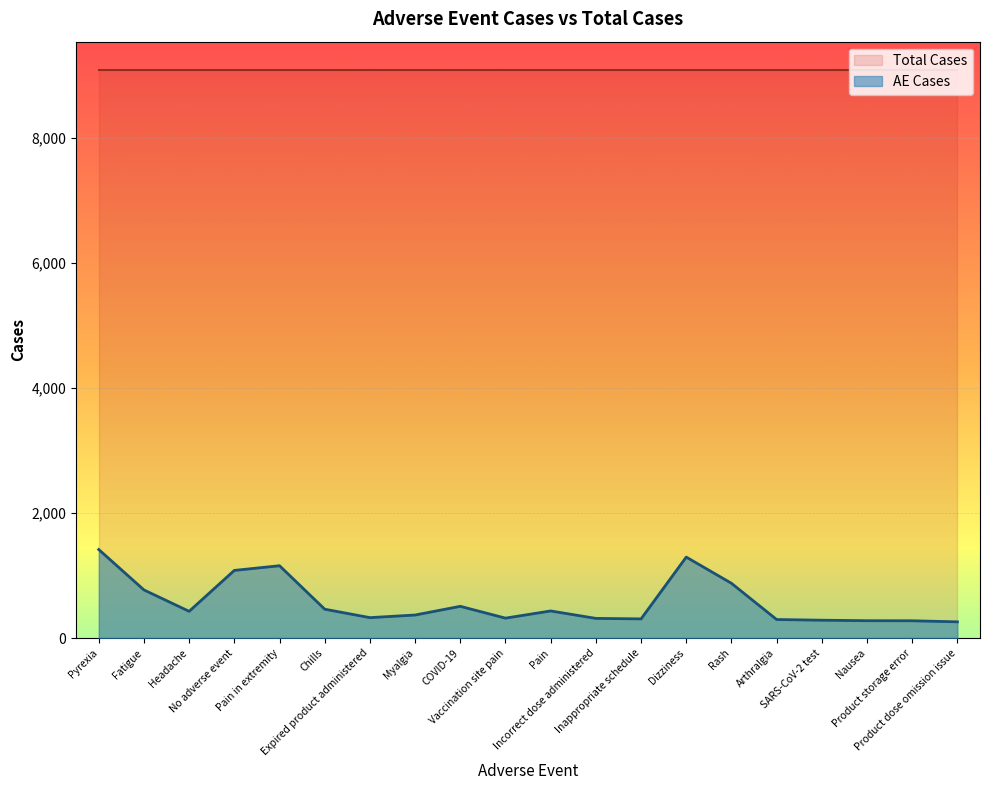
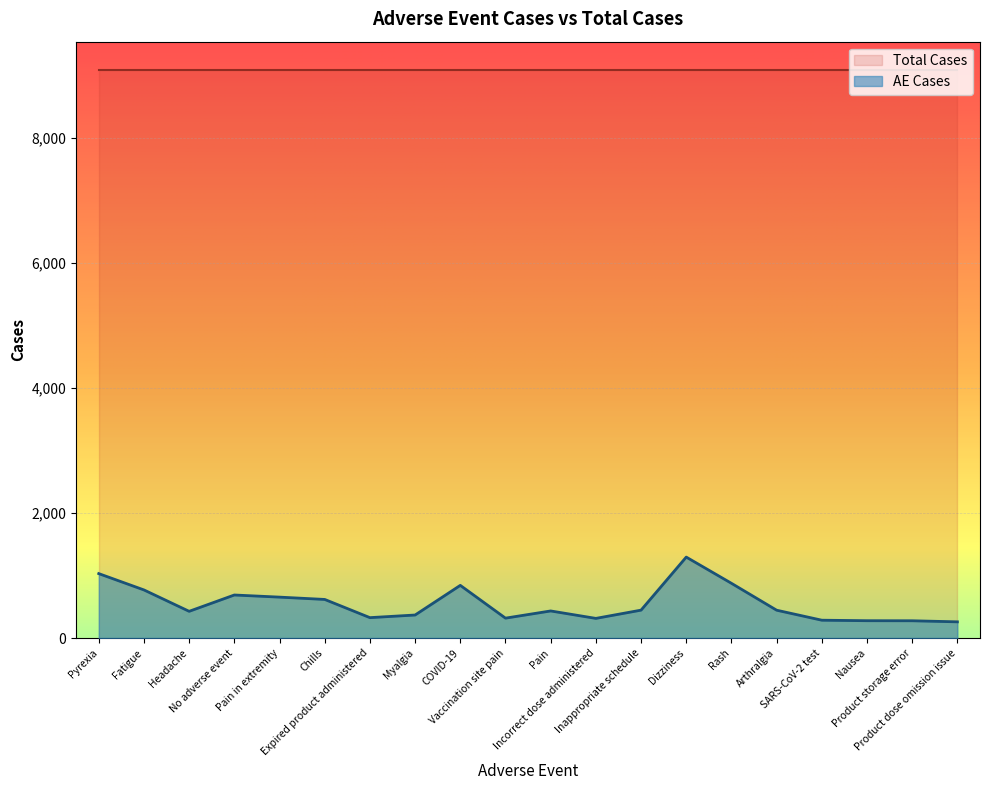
  {
    "Total Cases": {
      "Pyrexia": "9,100",
      "Fatigue": "9,100",
      "Headache": "9,100",
      "No adverse event": "9,100",
      "Pain in extremity": "9,100",
      "Chills": "9,100",
      "Expired product administered": "9,100",
      "Myalgia": "9,100",
      "COVID-19": "9,100",
      "Vaccination site pain": "9,100",
      "Pain": "9,100",
      "Incorrect dose administered": "9,100",
      "Inappropriate schedule": "9,100",
      "Dizziness": "9,100",
      "Rash": "9,100",
      "Arthralgia": "9,100",
      "SARS-CoV-2 test": "9,100"
    },
    "AE Cases": {
-     "Pyrexia": "1,400",
+     "Pyrexia": "1,000",
      "Fatigue": "800",
      "Headache": "400",
-     "No adverse event": "1,100",
-     "Pain in extremity": "1,200",
-     "Chills": "500",
+     "No adverse event": "700",
+     "Pain in extremity": "700",
+     "Chills": "600",
      "Expired product administered": "300",
      "Myalgia": "400",
-     "COVID-19": "500",
+     "COVID-19": "800",
      "Vaccination site pain": "300",
      "Pain": "400",
      "Incorrect dose administered": "300",
-     "Inappropriate schedule": "300",
+     "Inappropriate schedule": "400",
      "Dizziness": "1,300",
      "Rash": "900",
-     "Arthralgia": "300",
+     "Arthralgia": "400",
      "SARS-CoV-2 test": "300",
      "Nausea": "300",
      "Product storage error": "300",
      "Product dose omission issue": "300"
    }
  }
